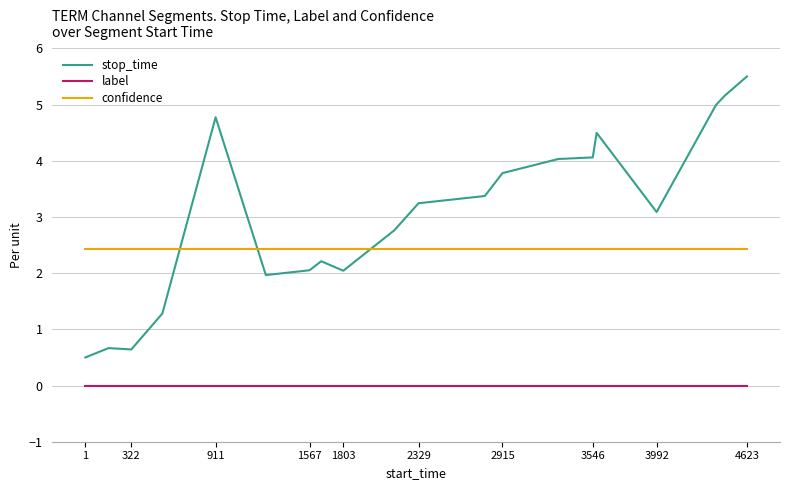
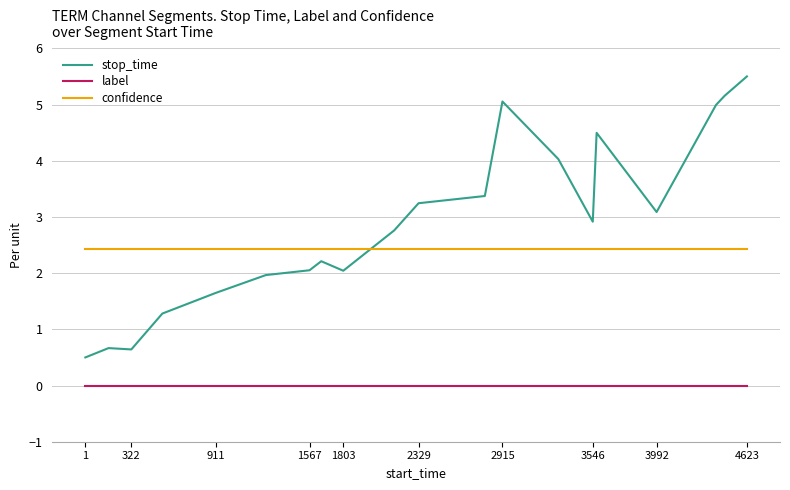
  {
    "stop_time": {
      "1": 0.5,
      "322": 0.6,
-     "911": 4.8,
+     "911": 1.6,
      "1567": 2.1,
      "1803": 2.0,
      "2329": 3.2,
-     "2915": 3.8,
-     "3546": 4.1,
+     "2915": 5.1,
+     "3546": 2.9,
      "3992": 3.1,
      "4623": 5.5
    },
    "label": {
      "1": 0.0,
      "322": 0.0,
      "911": 0.0,
      "1567": 0.0,
      "1803": 0.0,
      "2329": 0.0,
      "2915": 0.0,
      "3546": 0.0,
      "3992": 0.0,
      "4623": 0.0
    },
    "confidence": {
      "1": 2.4,
      "322": 2.4,
      "911": 2.4,
      "1567": 2.4,
      "1803": 2.4,
      "2329": 2.4,
      "2915": 2.4,
      "3546": 2.4,
      "3992": 2.4,
      "4623": 2.4
    }
  }
